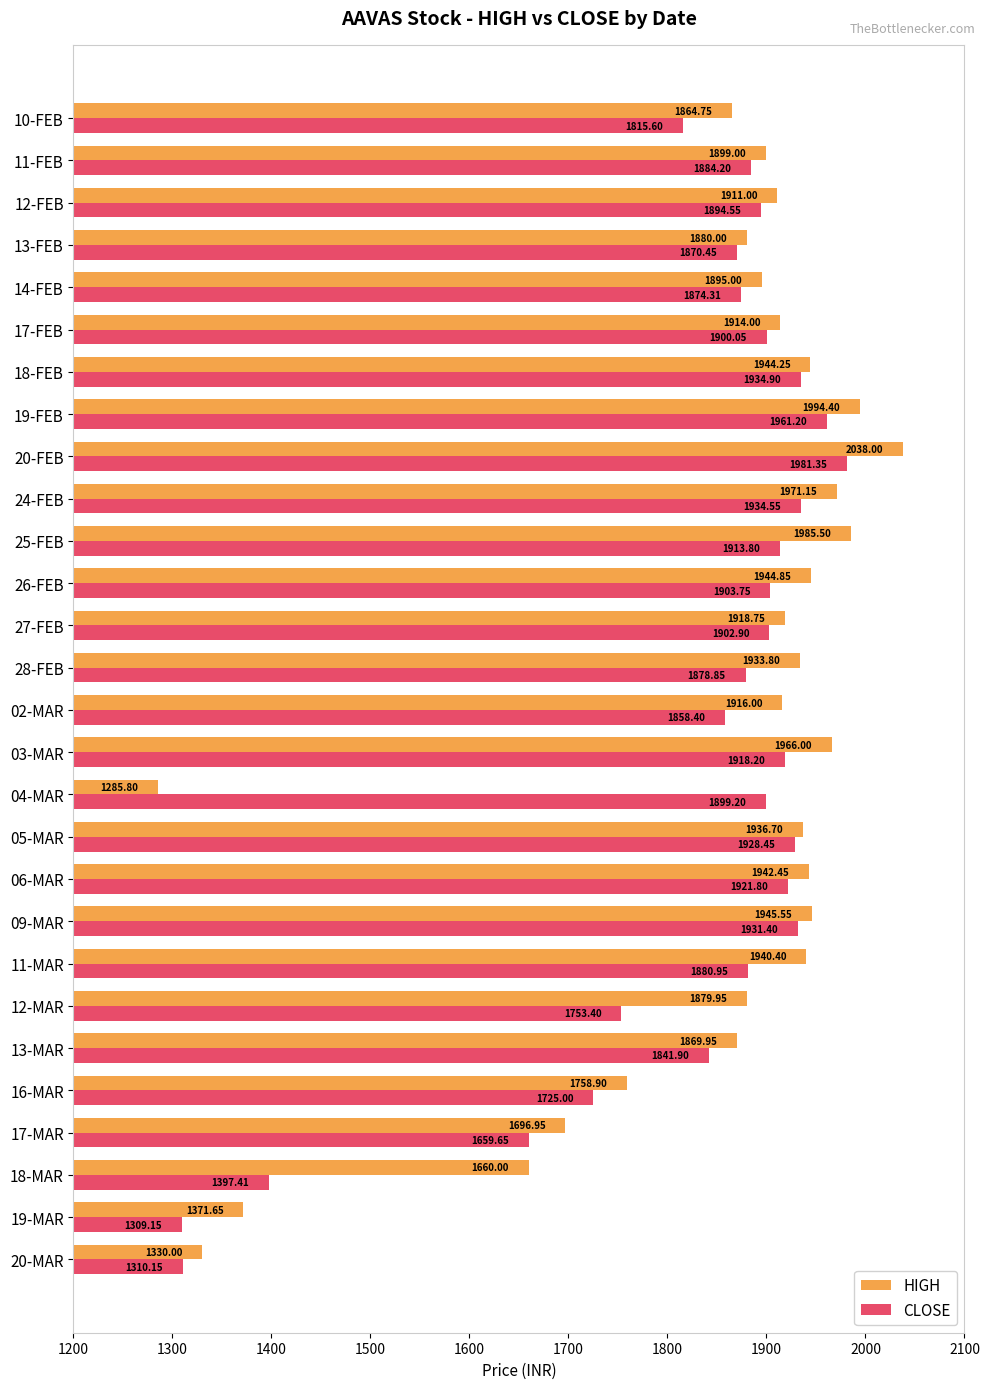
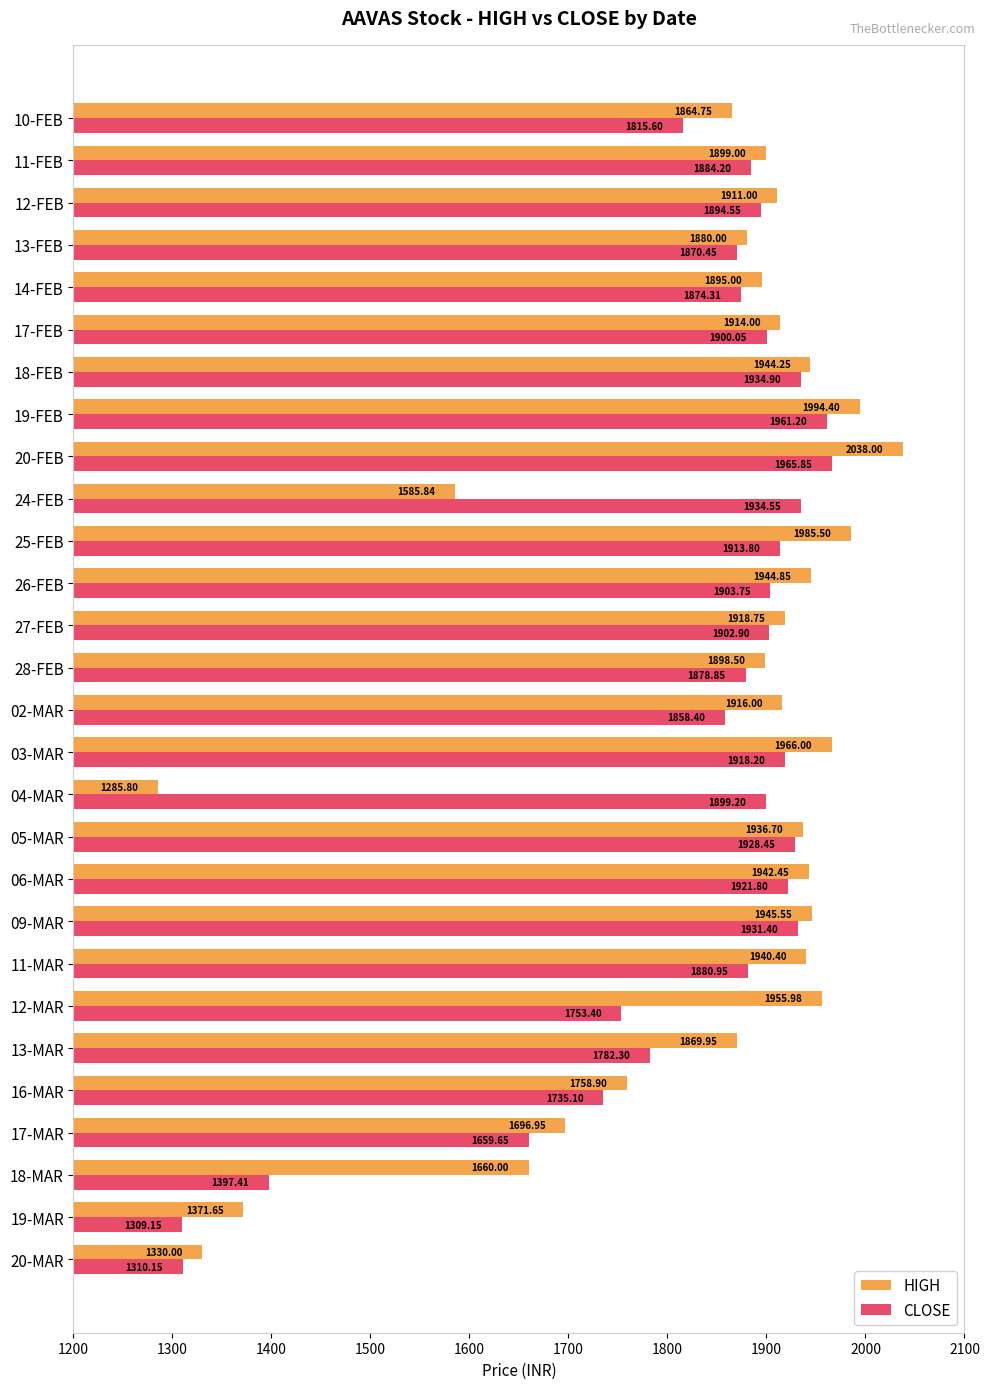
  {
    "HIGH": {
      "10-FEB": 1864.75,
      "11-FEB": 1899.00,
      "12-FEB": 1911.00,
      "13-FEB": 1880.00,
      "14-FEB": 1895.00,
      "17-FEB": 1914.00,
      "18-FEB": 1944.25,
      "19-FEB": 1994.40,
      "20-FEB": 2038.00,
-     "24-FEB": 1971.15,
+     "24-FEB": 1585.84,
      "25-FEB": 1985.50,
      "26-FEB": 1944.85,
      "27-FEB": 1918.75,
-     "28-FEB": 1933.80,
+     "28-FEB": 1898.50,
      "02-MAR": 1916.00,
      "03-MAR": 1966.00,
      "04-MAR": 1285.80,
      "05-MAR": 1936.70,
      "06-MAR": 1942.45,
      "09-MAR": 1945.55,
      "11-MAR": 1940.40,
-     "12-MAR": 1879.95,
+     "12-MAR": 1955.98,
      "13-MAR": 1869.95,
      "16-MAR": 1758.90,
      "17-MAR": 1696.95,
      "18-MAR": 1660.00,
      "19-MAR": 1371.65,
      "20-MAR": 1330.00
    },
    "CLOSE": {
      "10-FEB": 1815.60,
      "11-FEB": 1884.20,
      "12-FEB": 1894.55,
      "13-FEB": 1870.45,
      "14-FEB": 1874.31,
      "17-FEB": 1900.05,
      "18-FEB": 1934.90,
      "19-FEB": 1961.20,
-     "20-FEB": 1981.35,
+     "20-FEB": 1965.85,
      "24-FEB": 1934.55,
      "25-FEB": 1913.80,
      "26-FEB": 1903.75,
      "27-FEB": 1902.90,
      "28-FEB": 1878.85,
      "02-MAR": 1858.40,
      "03-MAR": 1918.20,
      "04-MAR": 1899.20,
      "05-MAR": 1928.45,
      "06-MAR": 1921.80,
      "09-MAR": 1931.40,
      "11-MAR": 1880.95,
      "12-MAR": 1753.40,
-     "13-MAR": 1841.90,
-     "16-MAR": 1725.00,
+     "13-MAR": 1782.30,
+     "16-MAR": 1735.10,
      "17-MAR": 1659.65,
      "18-MAR": 1397.41,
      "19-MAR": 1309.15,
      "20-MAR": 1310.15
    }
  }
